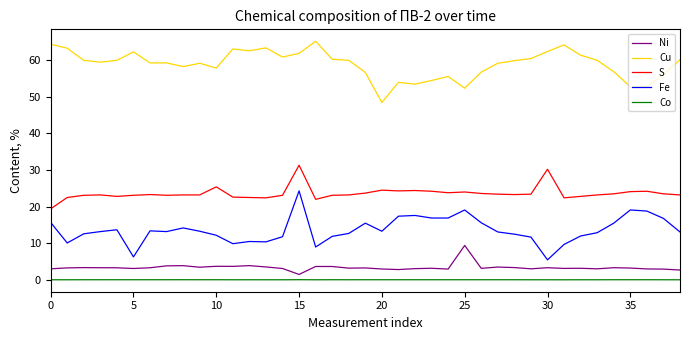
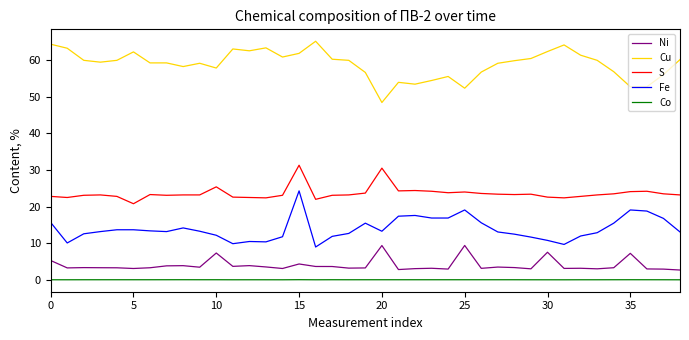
  {
    "Ni": {
-     "0": 3,
+     "0": 5,
      "5": 3,
-     "10": 4,
-     "15": 2,
-     "20": 3,
+     "10": 7,
+     "15": 4,
+     "20": 9,
      "25": 9,
-     "30": 3,
-     "35": 3
+     "30": 8,
+     "35": 7
    },
    "Cu": {
      "0": 64,
      "5": 62,
      "10": 58,
      "15": 62,
      "20": 48,
      "25": 52,
      "30": 62
    },
    "S": {
-     "0": 19,
-     "5": 23,
+     "0": 23,
+     "5": 21,
      "10": 25,
      "15": 31,
-     "20": 25,
+     "20": 31,
      "25": 24,
-     "30": 30,
+     "30": 23,
      "35": 24
    },
    "Fe": {
      "0": 16,
-     "5": 6,
+     "5": 14,
      "10": 12,
      "15": 24,
      "20": 13,
      "25": 19,
-     "30": 6,
+     "30": 11,
      "35": 19
    },
    "Co": {
      "0": 0,
      "5": 0,
      "10": 0,
      "15": 0,
      "20": 0,
      "25": 0,
      "30": 0,
      "35": 0
    }
  }
